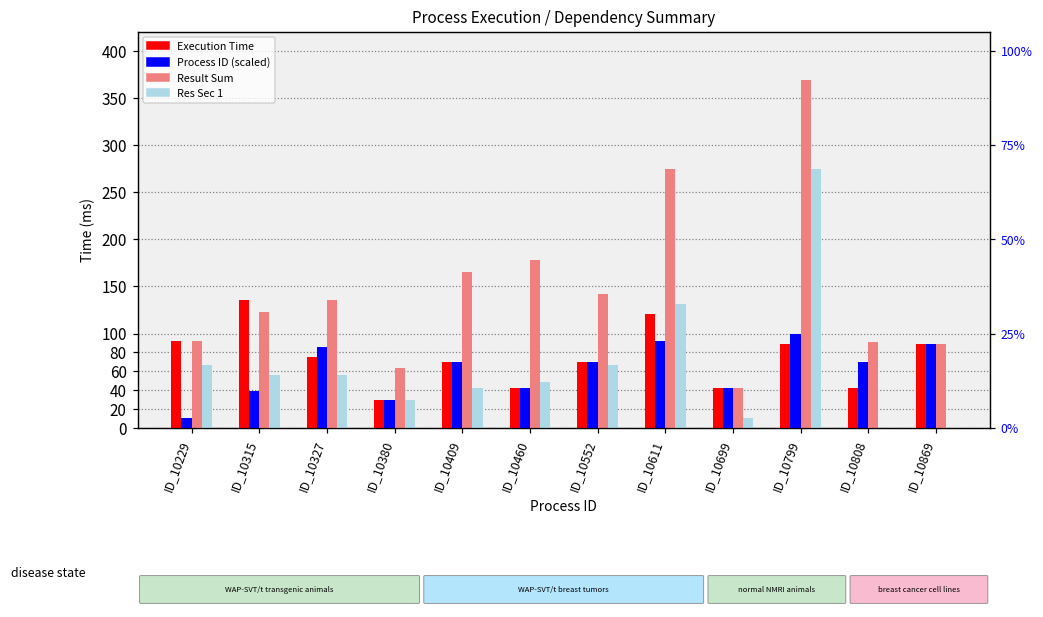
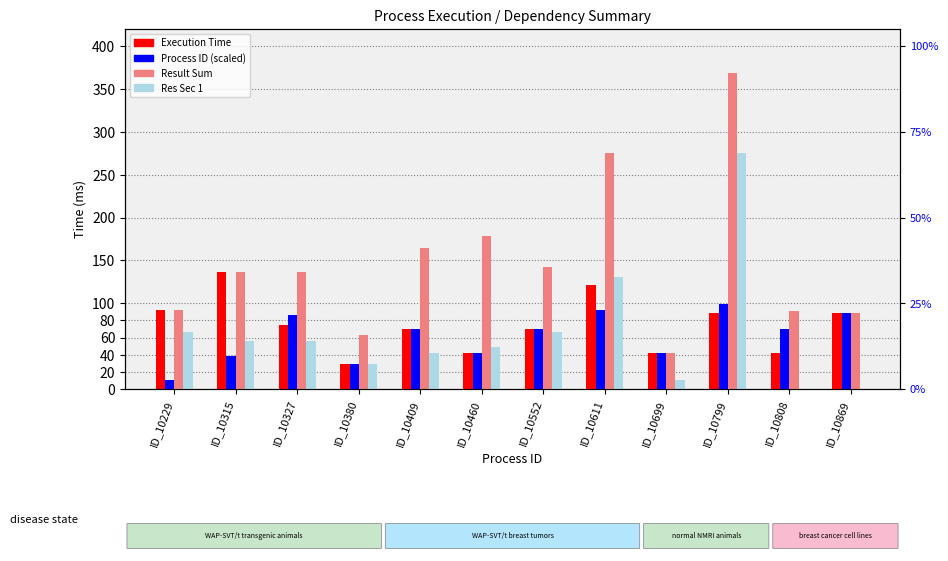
  {
    "Execution Time": {
      "ID_10229": 90,
      "ID_10315": 140,
      "ID_10327": 80,
      "ID_10380": 30,
      "ID_10409": 70,
      "ID_10460": 40,
      "ID_10552": 70,
      "ID_10611": 120,
      "ID_10699": 40,
      "ID_10799": 90,
      "ID_10808": 40,
      "ID_10869": 90
    },
    "Process ID (scaled)": {
      "ID_10229": 10,
      "ID_10315": 40,
      "ID_10327": 90,
      "ID_10380": 30,
      "ID_10409": 70,
      "ID_10460": 40,
      "ID_10552": 70,
      "ID_10611": 90,
      "ID_10699": 40,
      "ID_10799": 100,
      "ID_10808": 70,
      "ID_10869": 90
    },
    "Result Sum": {
      "ID_10229": 90,
-     "ID_10315": 120,
+     "ID_10315": 140,
      "ID_10327": 140,
      "ID_10380": 60,
      "ID_10409": 170,
      "ID_10460": 180,
      "ID_10552": 140,
      "ID_10611": 280,
      "ID_10699": 40,
      "ID_10799": 370,
      "ID_10808": 90,
      "ID_10869": 90
    },
    "Res Sec 1": {
      "ID_10229": 70,
      "ID_10315": 60,
      "ID_10327": 60,
      "ID_10380": 30,
      "ID_10409": 40,
      "ID_10460": 50,
      "ID_10552": 70,
      "ID_10611": 130,
      "ID_10699": 10,
      "ID_10799": 280,
      "ID_10808": 0,
      "ID_10869": 0
    }
  }
